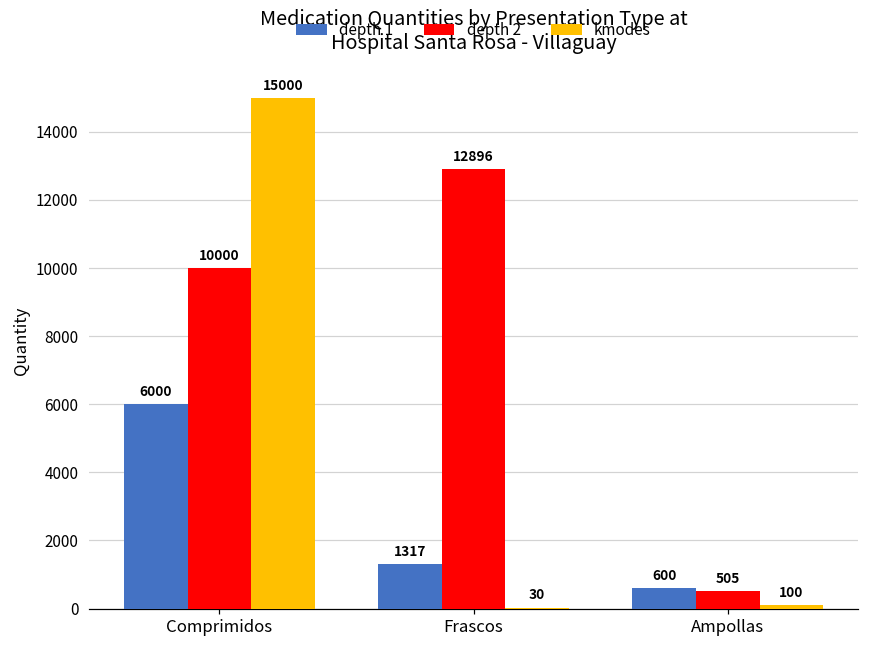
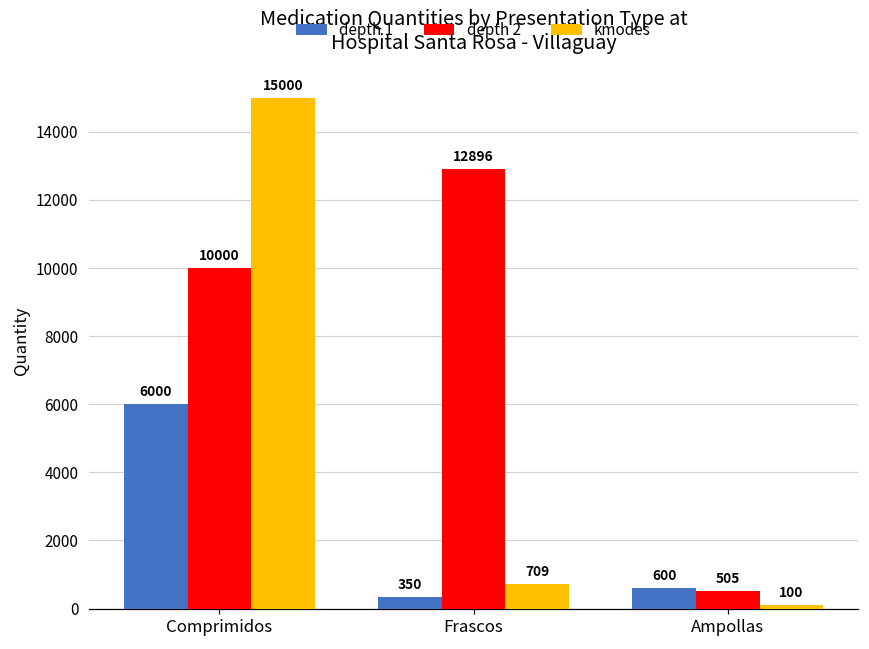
  {
    "depth 1": {
      "Comprimidos": 6000,
-     "Frascos": 1317,
+     "Frascos": 350,
      "Ampollas": 600
    },
    "depth 2": {
      "Comprimidos": 10000,
      "Frascos": 12896,
      "Ampollas": 505
    },
    "kmodes": {
      "Comprimidos": 15000,
-     "Frascos": 30,
+     "Frascos": 709,
      "Ampollas": 100
    }
  }
